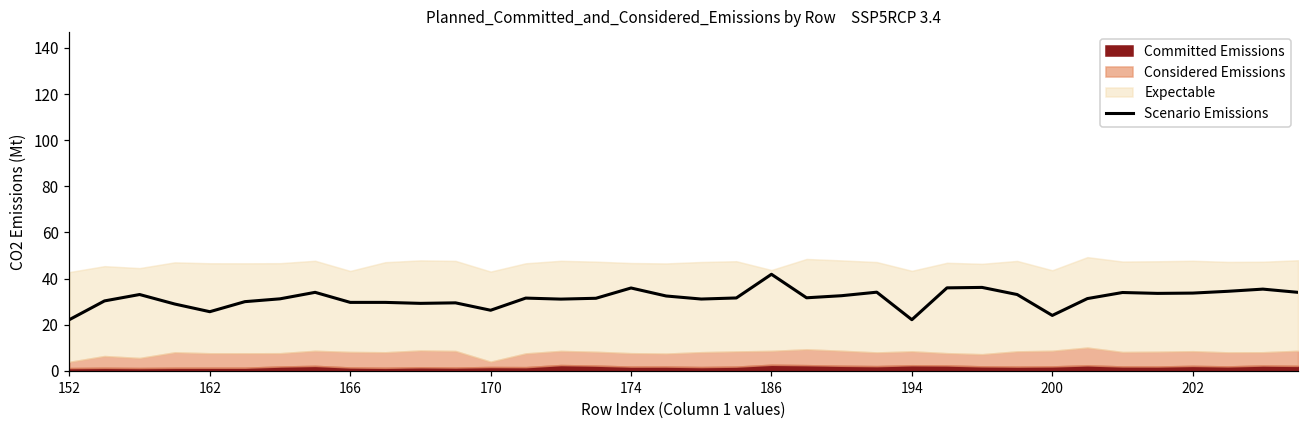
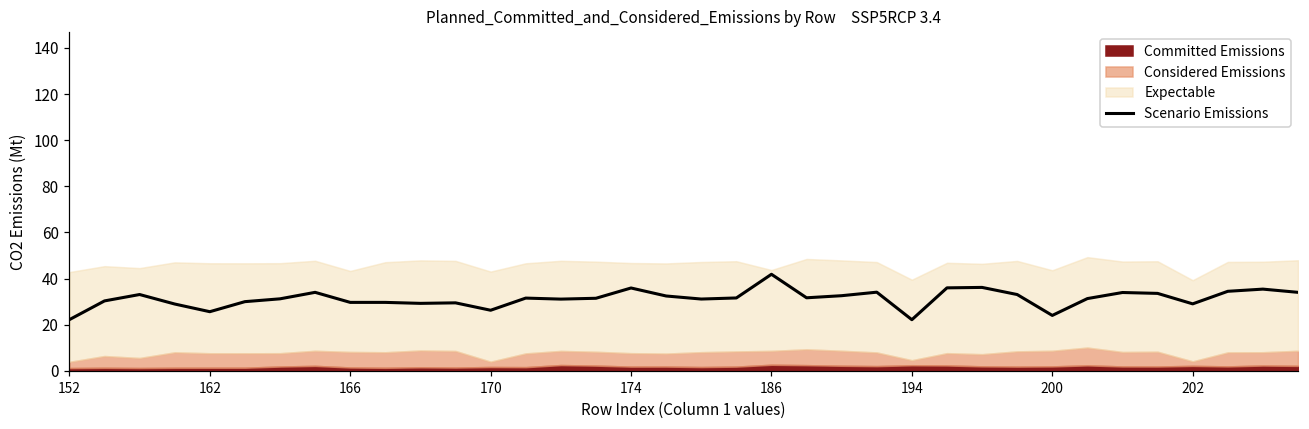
  {
    "Scenario Emissions": {
      "152": 22,
      "162": 26,
      "166": 30,
      "170": 26,
      "174": 36,
      "186": 42,
      "194": 22,
      "200": 24,
-     "202": 34
+     "202": 29
    },
    "Committed Emissions": {
      "152": 1,
      "162": 1,
      "166": 1,
      "170": 2,
      "174": 2,
      "186": 3,
      "194": 2,
      "200": 2,
      "202": 2
    },
    "Considered Emissions": {
      "152": 3,
      "162": 6,
      "166": 7,
      "170": 2,
      "174": 6,
      "186": 6,
-     "194": 6,
+     "194": 2,
      "200": 7,
-     "202": 6
+     "202": 2
    },
    "Expectable": {
      "152": 39,
      "162": 39,
      "166": 35,
      "170": 39,
      "174": 39,
      "186": 35,
      "194": 35,
      "200": 35,
-     "202": 39
+     "202": 35
    }
  }
